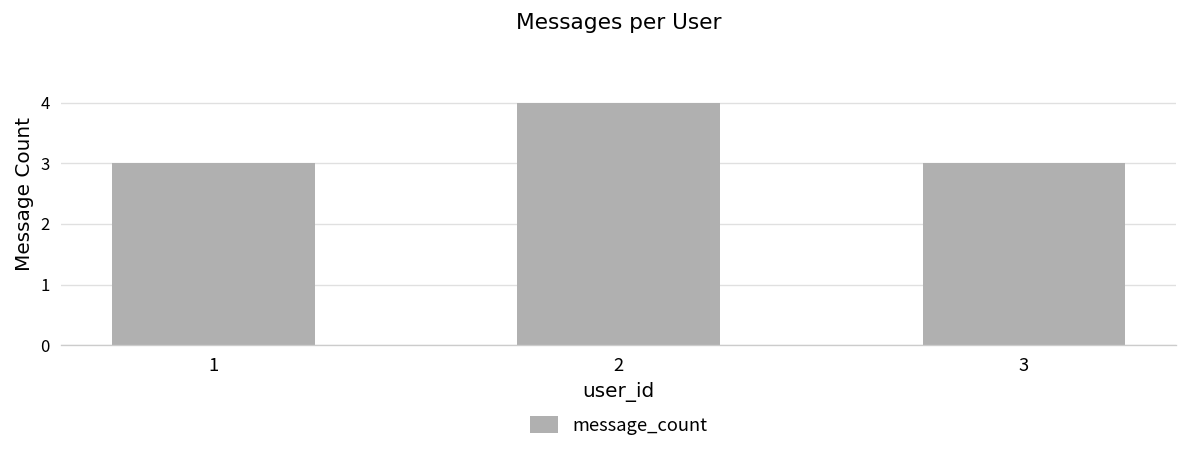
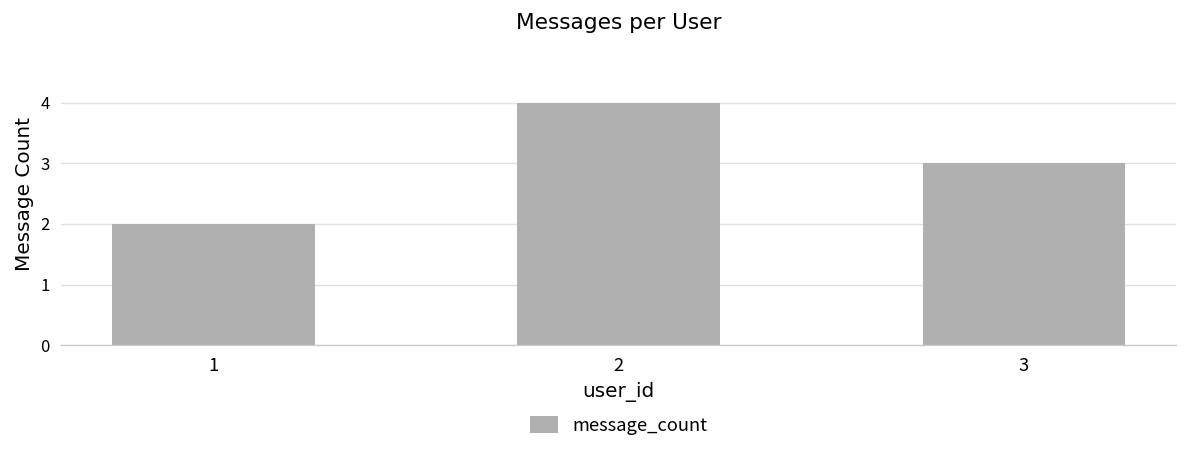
  {
-   "1": 3,
+   "1": 2,
    "2": 4,
    "3": 3
  }
